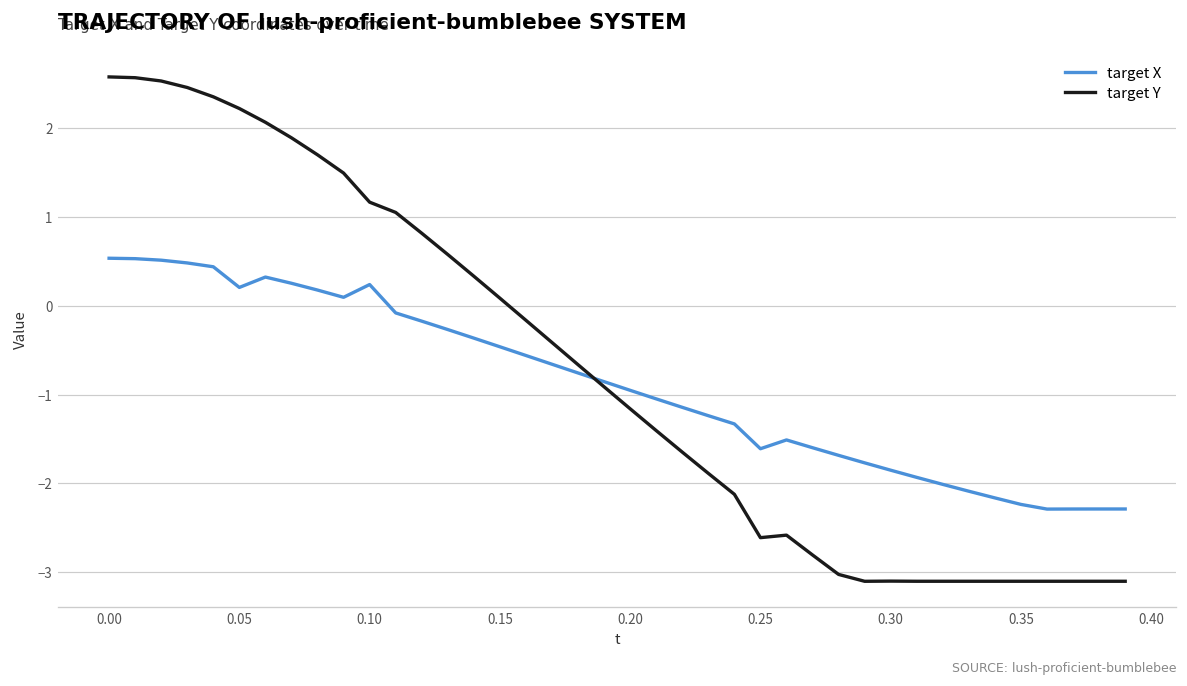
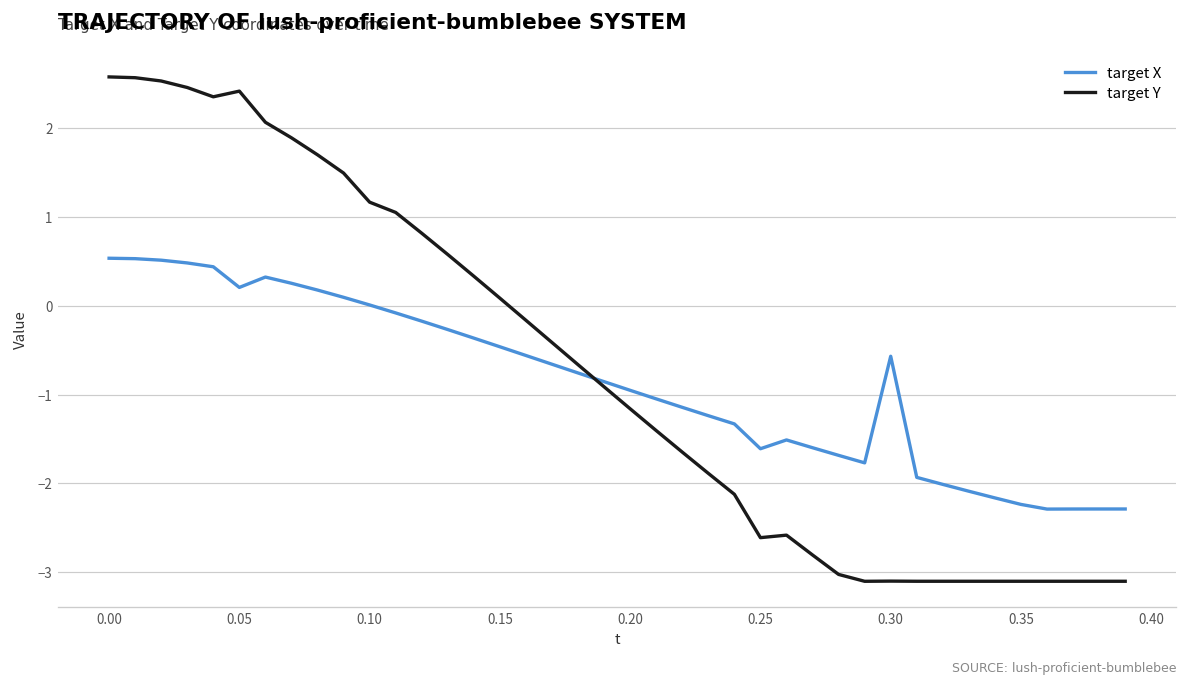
  {
    "target X": {
      "0.00": 0.5,
      "0.05": 0.2,
-     "0.10": 0.2,
+     "0.10": 0.0,
      "0.15": -0.5,
      "0.20": -1.0,
      "0.25": -1.6,
-     "0.30": -1.9,
+     "0.30": -0.6,
      "0.35": -2.2
    },
    "target Y": {
      "0.00": 2.6,
-     "0.05": 2.2,
+     "0.05": 2.4,
      "0.10": 1.2,
      "0.15": 0.1,
      "0.20": -1.2,
      "0.25": -2.6,
      "0.30": -3.1,
      "0.35": -3.1
    }
  }
